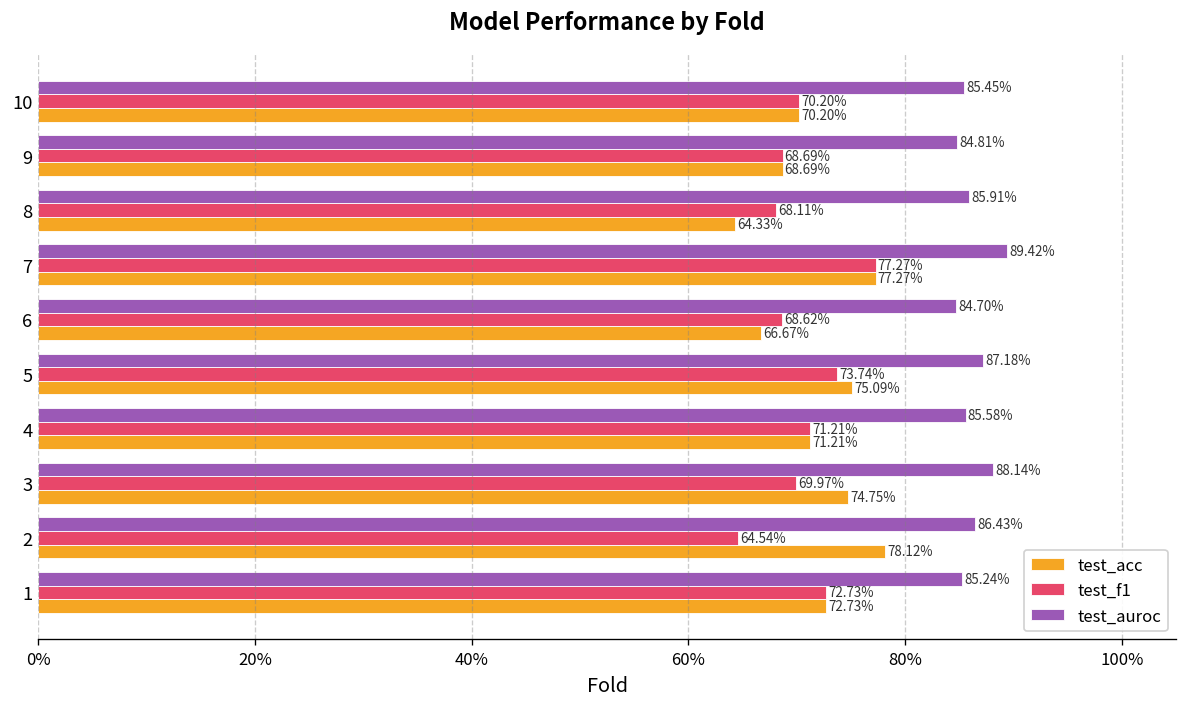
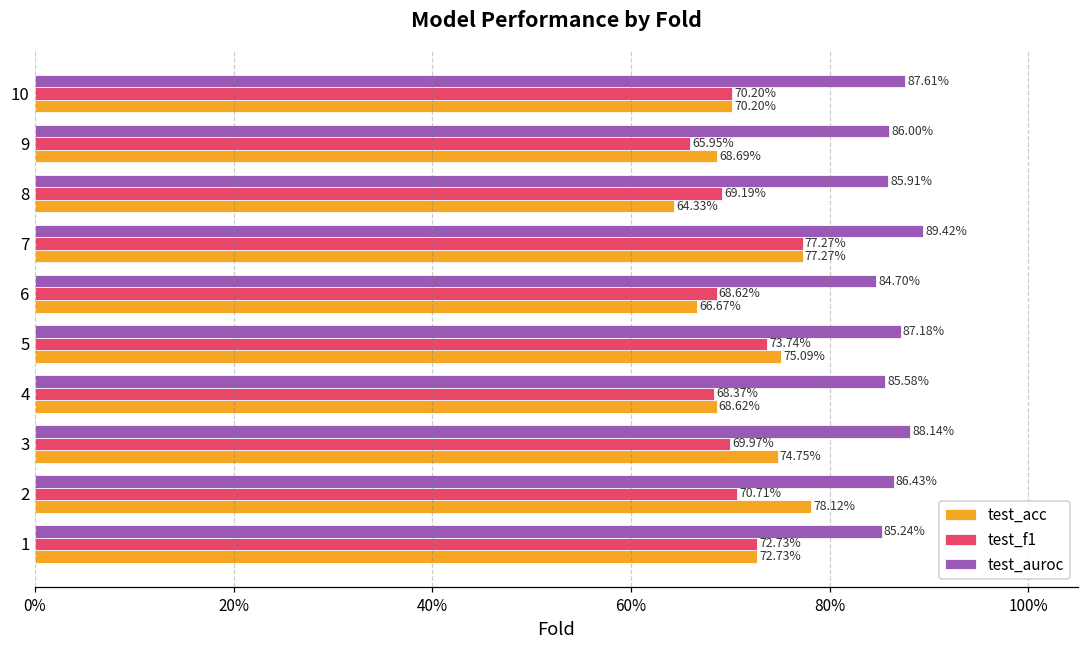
  {
    "test_acc": {
      "10": "70.20%",
      "9": "68.69%",
      "8": "64.33%",
      "7": "77.27%",
      "6": "66.67%",
      "5": "75.09%",
-     "4": "71.21%",
+     "4": "68.62%",
      "3": "74.75%",
      "2": "78.12%",
      "1": "72.73%"
    },
    "test_f1": {
      "10": "70.20%",
-     "9": "68.69%",
-     "8": "68.11%",
+     "9": "65.95%",
+     "8": "69.19%",
      "7": "77.27%",
      "6": "68.62%",
      "5": "73.74%",
-     "4": "71.21%",
+     "4": "68.37%",
      "3": "69.97%",
-     "2": "64.54%",
+     "2": "70.71%",
      "1": "72.73%"
    },
    "test_auroc": {
-     "10": "85.45%",
-     "9": "84.81%",
+     "10": "87.61%",
+     "9": "86.00%",
      "8": "85.91%",
      "7": "89.42%",
      "6": "84.70%",
      "5": "87.18%",
      "4": "85.58%",
      "3": "88.14%",
      "2": "86.43%",
      "1": "85.24%"
    }
  }
